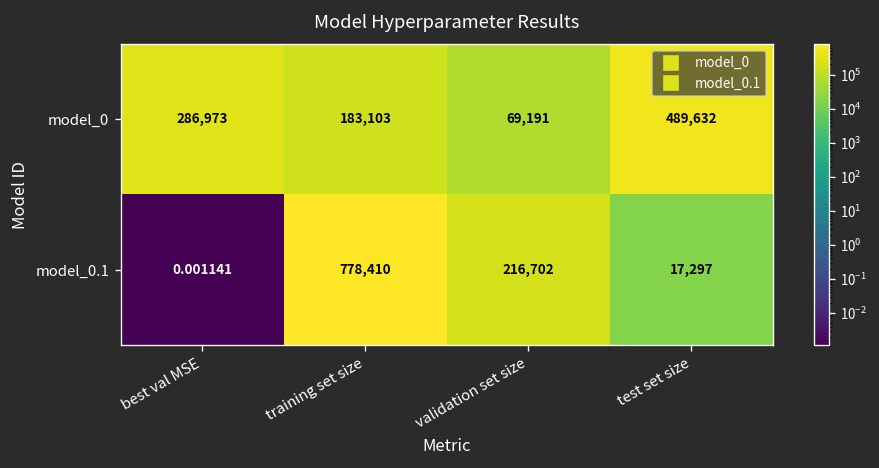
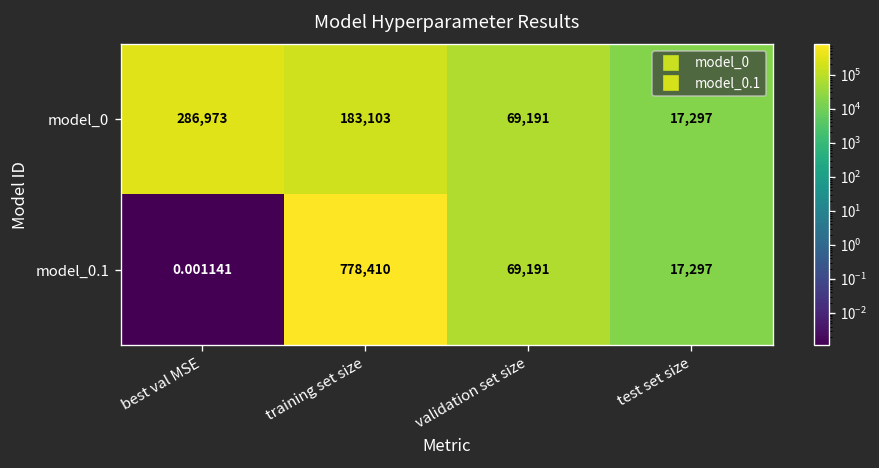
  {
    "model_0": {
      "best val MSE": "286,973",
      "training set size": "183,103",
      "validation set size": "69,191",
-     "test set size": "489,632"
+     "test set size": "17,297"
    },
    "model_0.1": {
      "best val MSE": "0.001141",
      "training set size": "778,410",
-     "validation set size": "216,702",
+     "validation set size": "69,191",
      "test set size": "17,297"
    }
  }
